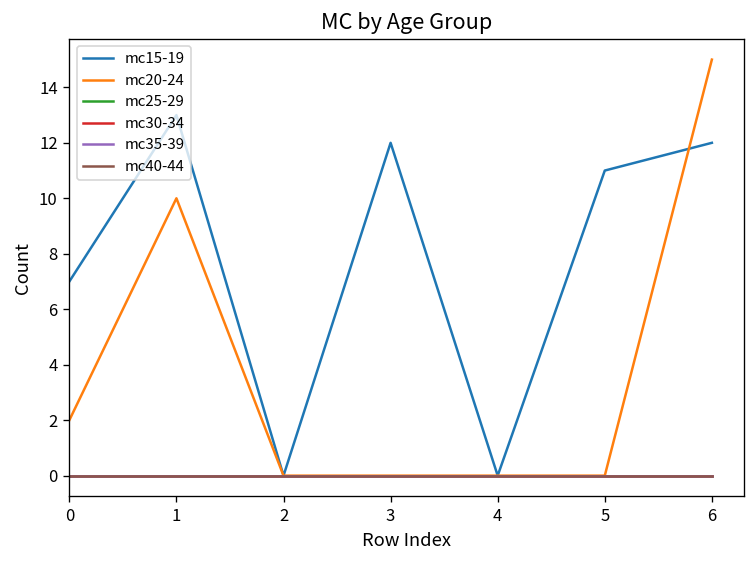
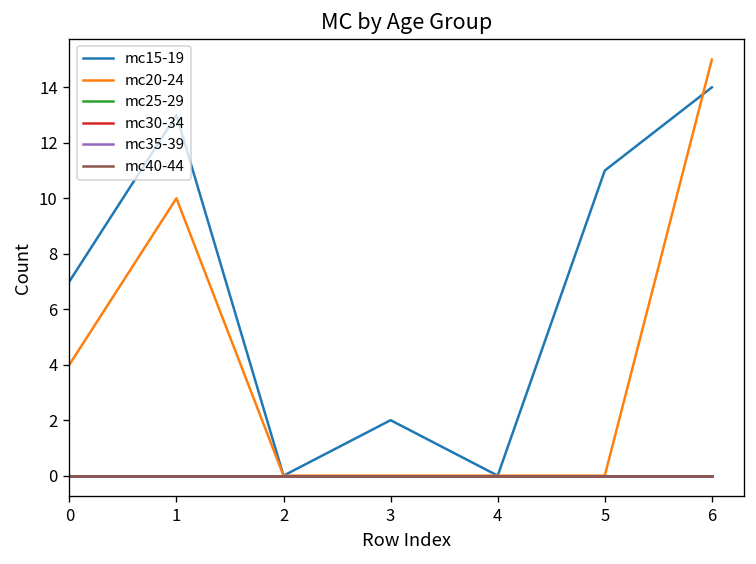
  {
    "mc15-19": {
      "0": 7,
-     "3": 12,
+     "3": 2,
      "5": 11,
-     "6": 12
+     "6": 14
    },
    "mc20-24": {
-     "0": 2,
+     "0": 4,
      "1": 10,
      "6": 15
    },
    "mc40-44": {
      "0": 0,
      "1": 0,
      "6": 0
    }
  }
